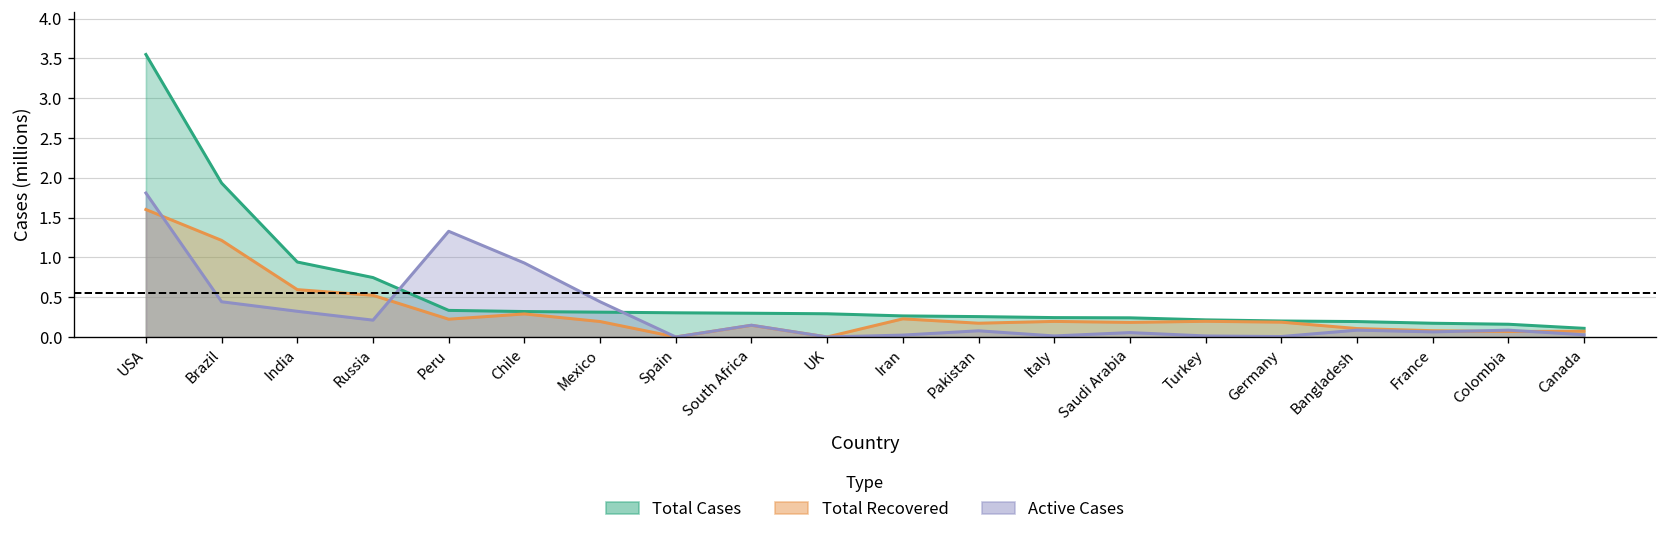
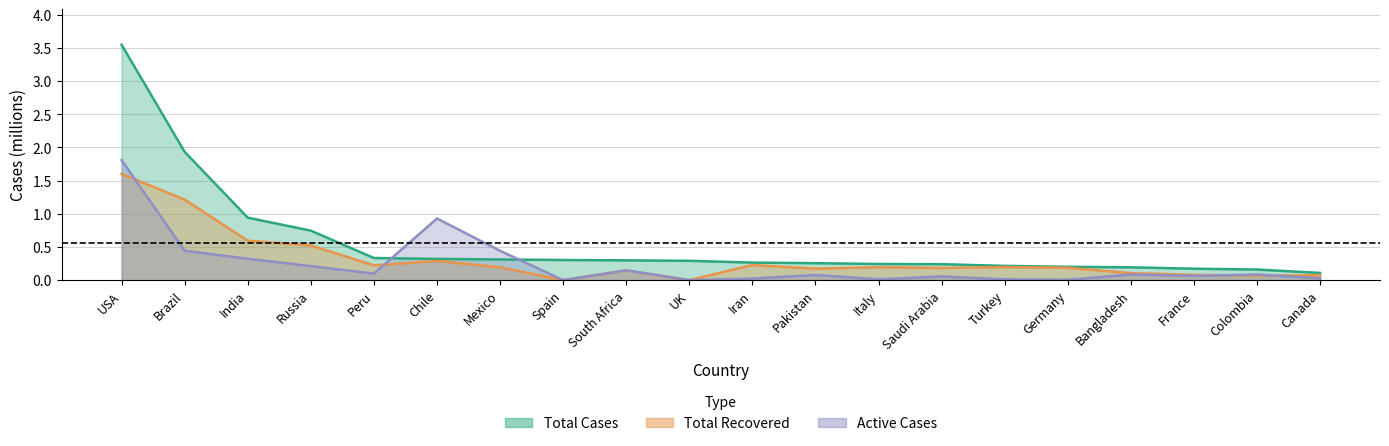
  {
    "Total Cases": {
      "USA": 3.5,
      "Brazil": 1.9,
      "India": 0.9,
      "Russia": 0.7,
      "Peru": 0.3,
      "Mexico": 0.3,
      "Spain": 0.3,
      "South Africa": 0.3,
      "UK": 0.3,
      "Pakistan": 0.3,
      "Italy": 0.2,
      "Saudi Arabia": 0.2,
      "Bangladesh": 0.2,
      "France": 0.2,
      "Colombia": 0.2
    },
    "Total Recovered": {
      "USA": 1.6,
      "Brazil": 1.2,
      "India": 0.6,
      "Russia": 0.5,
      "Peru": 0.2,
      "Mexico": 0.2,
      "Pakistan": 0.2,
      "Italy": 0.2,
      "Saudi Arabia": 0.2
    },
    "Active Cases": {
      "USA": 1.8,
      "Brazil": 0.4,
      "India": 0.3,
      "Russia": 0.2,
-     "Peru": 1.3,
+     "Peru": 0.1,
      "Chile": 0.9,
      "Mexico": 0.4,
      "Iran": 0.0,
      "Pakistan": 0.1,
      "Italy": 0.0,
      "Saudi Arabia": 0.1,
      "Turkey": 0.0,
      "Germany": 0.0,
      "Canada": 0.0
    }
  }
